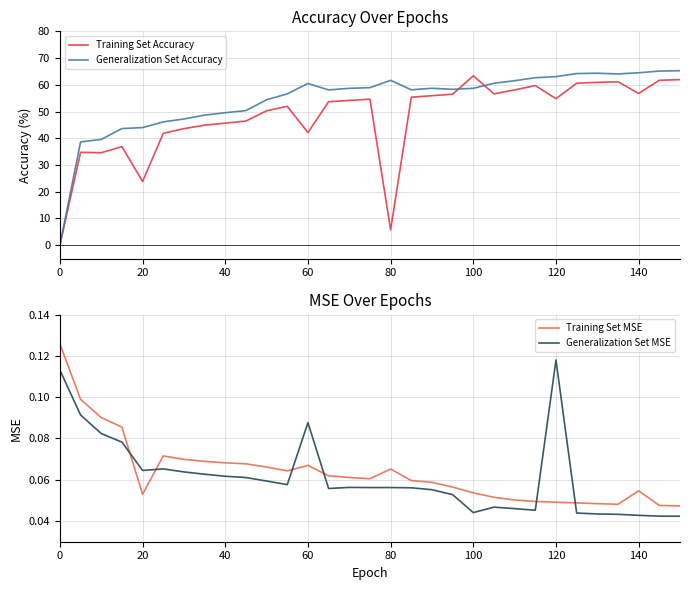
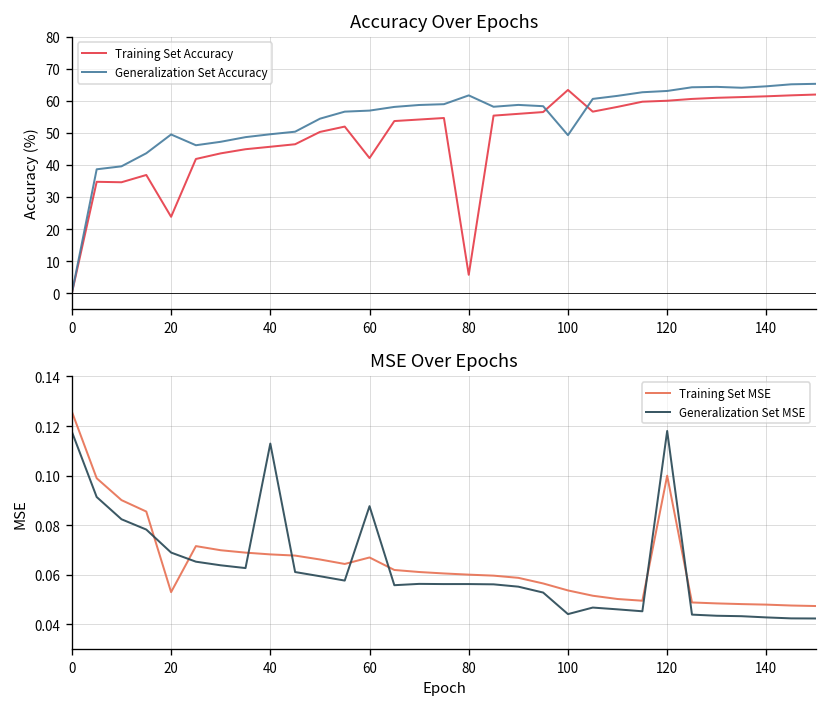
  {
    "Accuracy Over Epochs": {
      "Training Set Accuracy": {
        "20": 24,
        "40": 46,
        "60": 42,
        "80": 6,
        "100": 63,
-       "120": 55,
-       "140": 57
+       "120": 60,
+       "140": 61
      },
      "Generalization Set Accuracy": {
-       "20": 44,
+       "20": 49,
        "40": 50,
-       "60": 60,
+       "60": 57,
        "80": 62,
-       "100": 59,
+       "100": 49,
        "120": 63,
        "140": 65
      }
    },
    "MSE Over Epochs": {
      "Training Set MSE": {
        "0": 0.126,
        "20": 0.053,
        "40": 0.068,
        "60": 0.067,
-       "80": 0.065,
+       "80": 0.060,
        "100": 0.054,
-       "120": 0.049,
-       "140": 0.055
+       "120": 0.100,
+       "140": 0.048
      },
      "Generalization Set MSE": {
-       "0": 0.113,
-       "20": 0.065,
-       "40": 0.062,
+       "0": 0.118,
+       "20": 0.069,
+       "40": 0.113,
        "60": 0.088,
        "80": 0.056,
        "100": 0.044,
        "120": 0.118,
        "140": 0.043
      }
    }
  }
